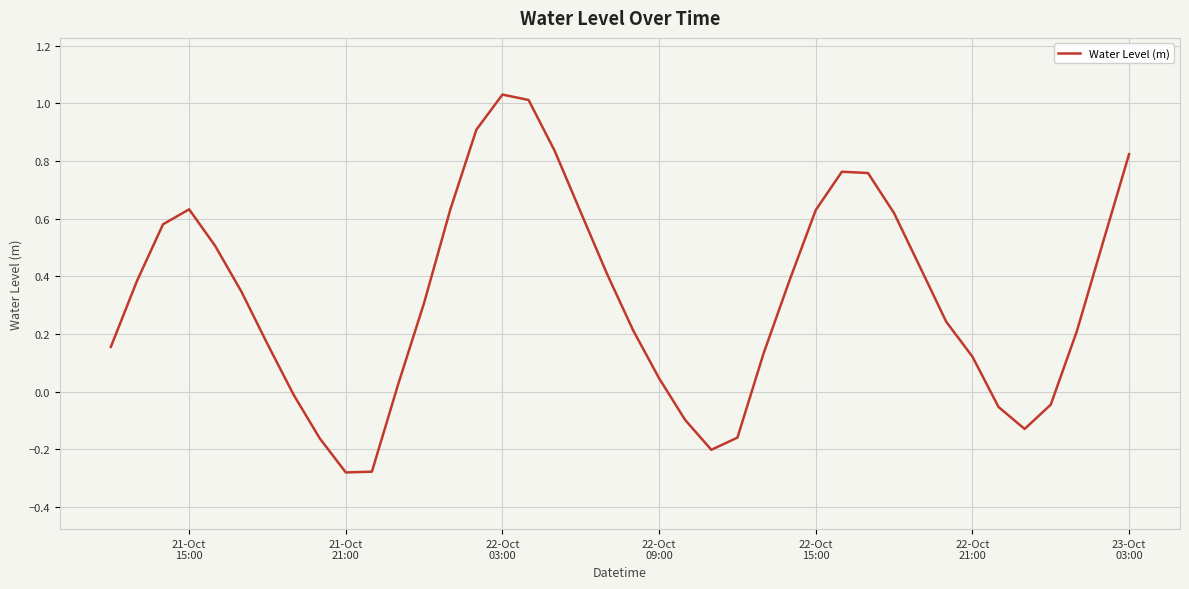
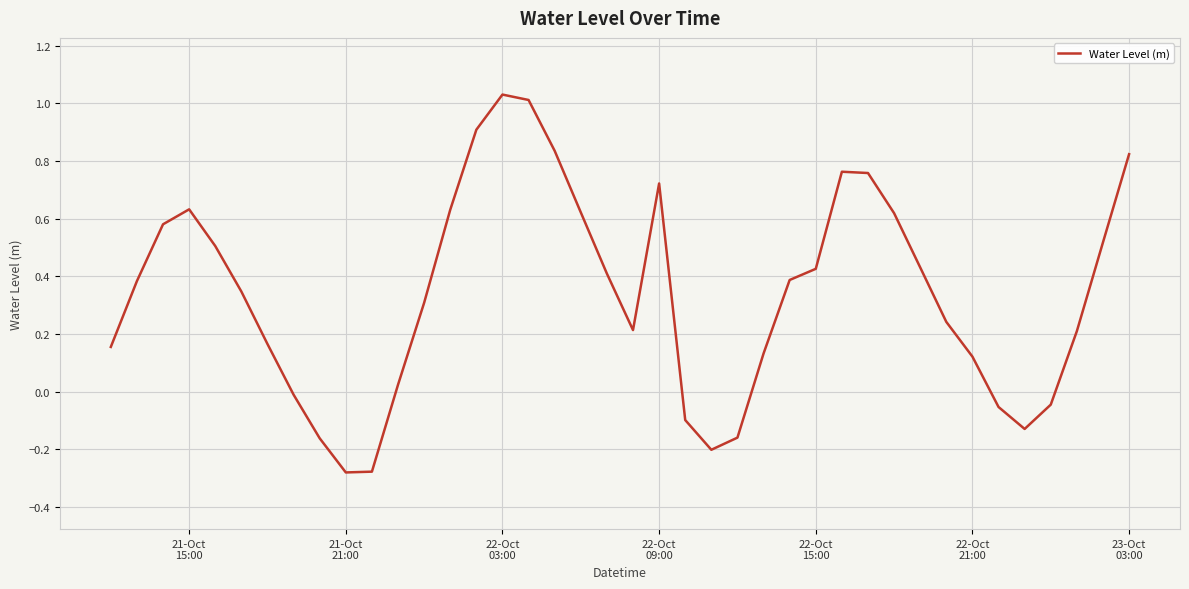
  {
    "21-Oct 15:00": 0.63,
    "21-Oct 21:00": -0.28,
    "22-Oct 03:00": 1.03,
-   "22-Oct 09:00": 0.05,
-   "22-Oct 15:00": 0.63,
+   "22-Oct 09:00": 0.72,
+   "22-Oct 15:00": 0.43,
    "22-Oct 21:00": 0.12,
    "23-Oct 03:00": 0.82
  }
